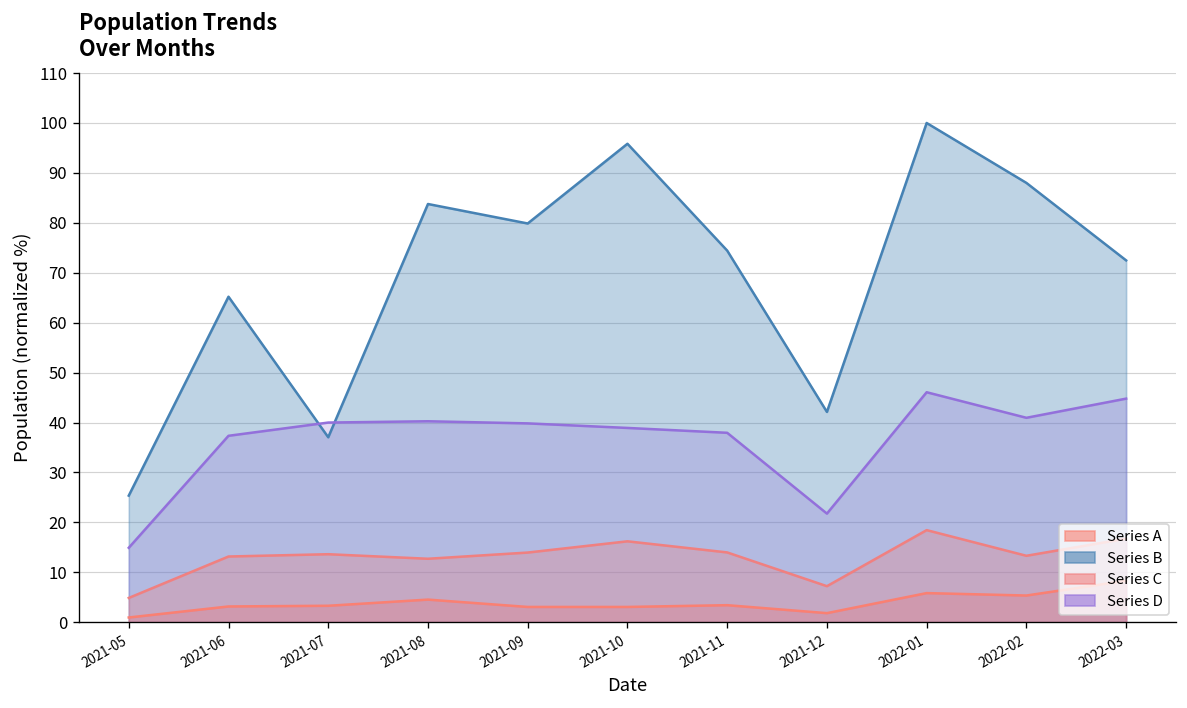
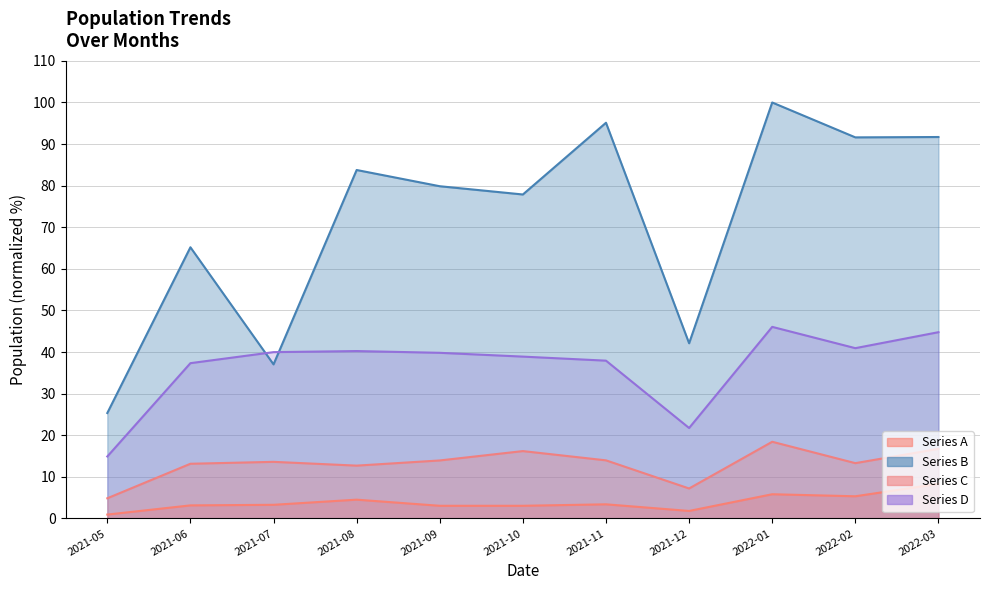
  {
    "Series B": {
      "2021-05": 25,
      "2021-06": 65,
      "2021-07": 37,
      "2021-08": 84,
      "2021-09": 80,
-     "2021-10": 96,
-     "2021-11": 74,
+     "2021-10": 78,
+     "2021-11": 95,
      "2021-12": 42,
      "2022-01": 100,
-     "2022-02": 88,
-     "2022-03": 72
+     "2022-02": 92,
+     "2022-03": 92
    }
  }
